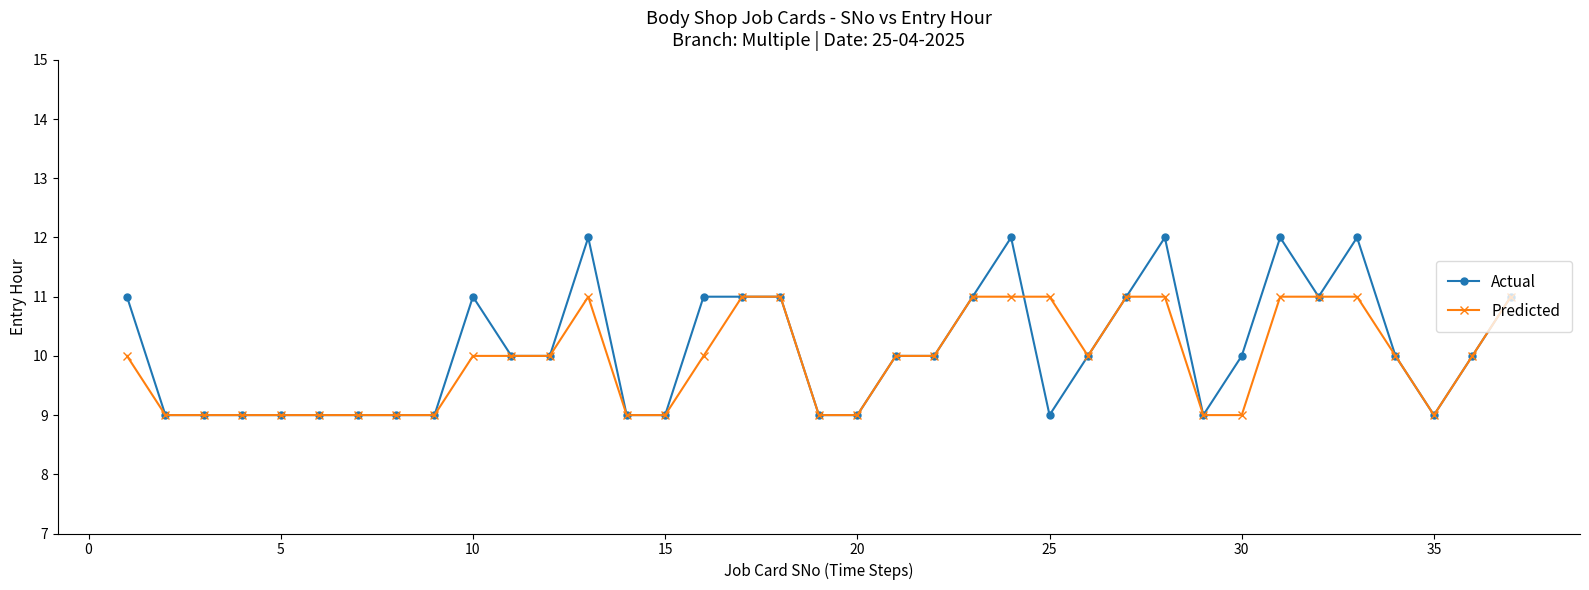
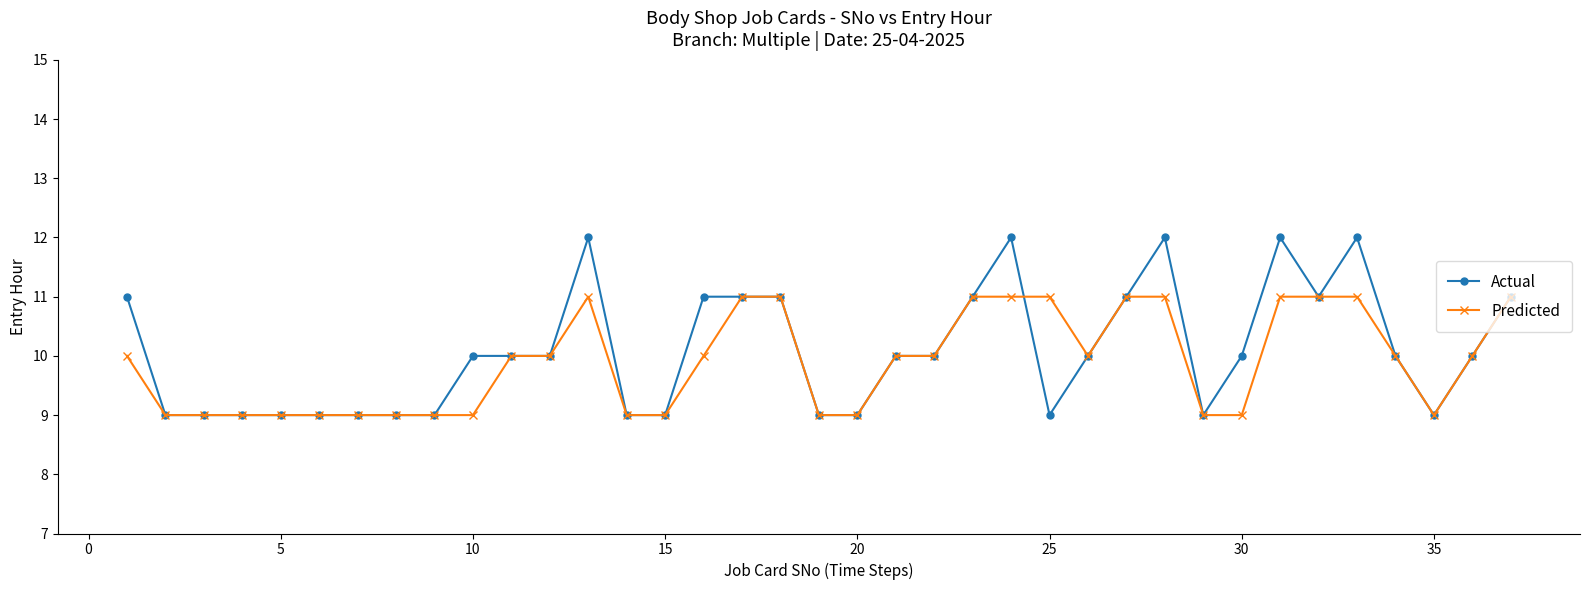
  {
    "Actual": {
-     "10": 11,
+     "10": 10,
      "25": 9,
      "30": 10
    },
    "Predicted": {
-     "10": 10,
+     "10": 9,
      "25": 11,
      "30": 9
    }
  }
